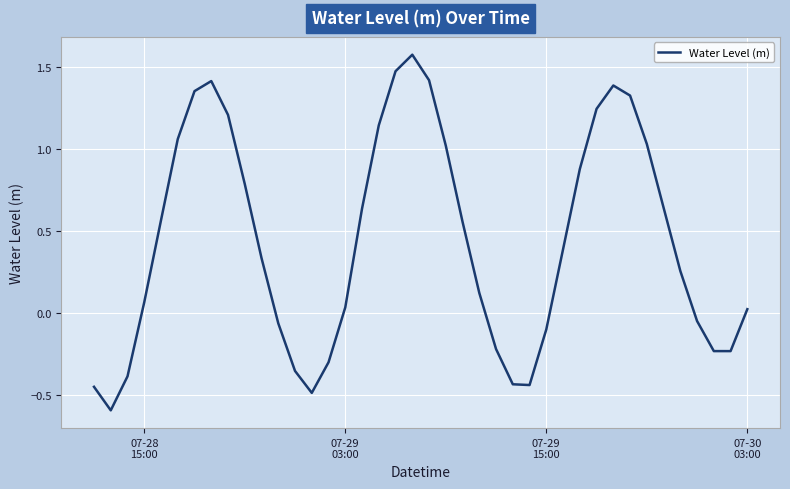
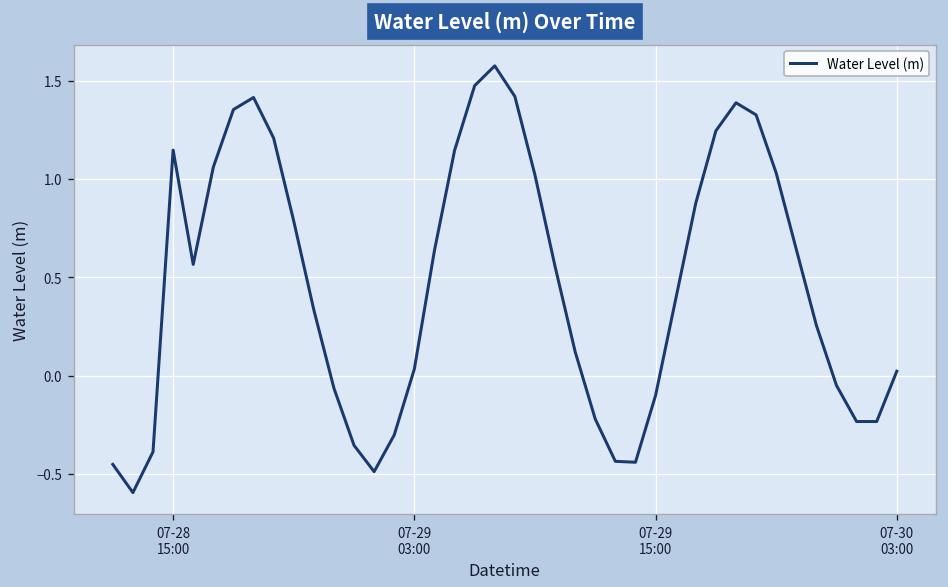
  {
-   "07-28 15:00": 0.06,
+   "07-28 15:00": 1.15,
    "07-29 03:00": 0.03,
    "07-29 15:00": -0.10,
    "07-30 03:00": 0.02
  }
